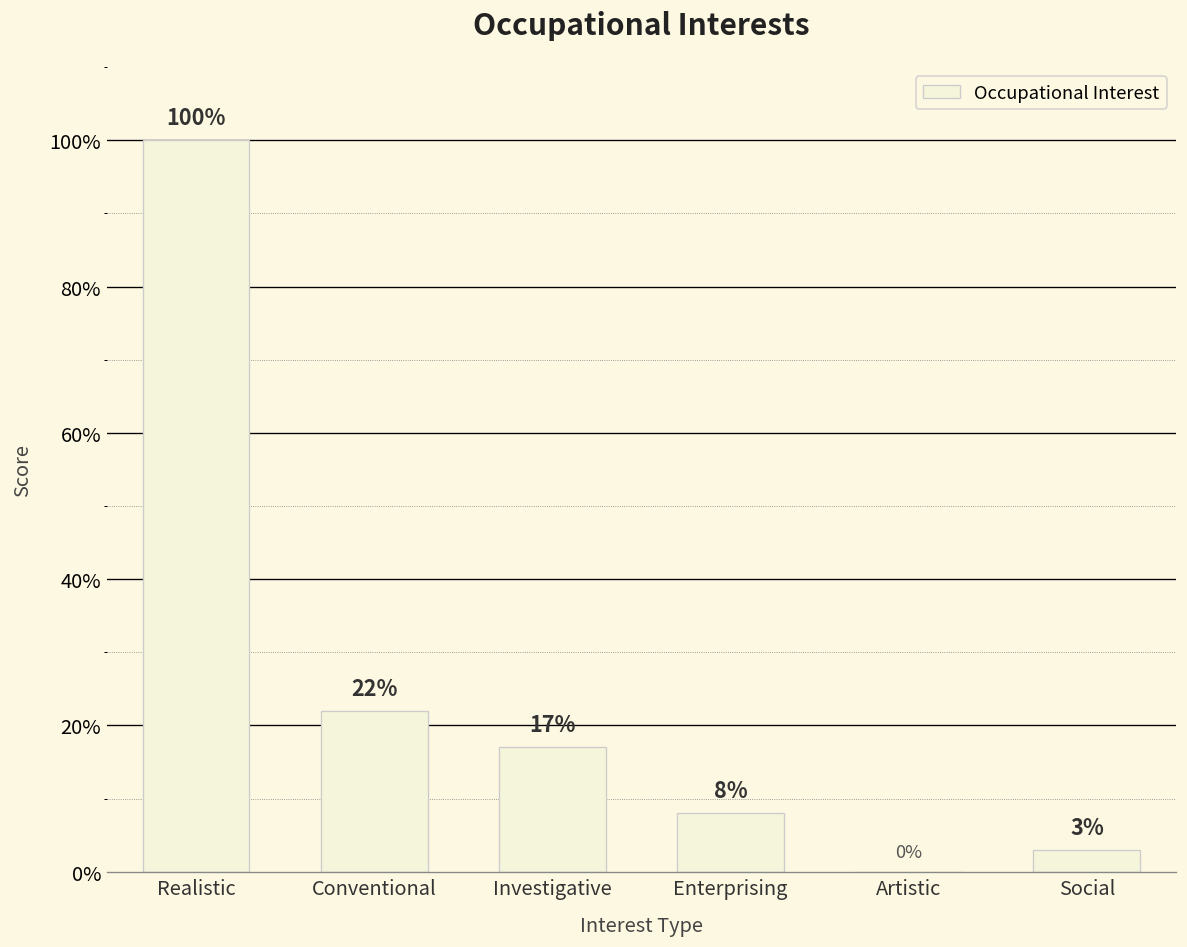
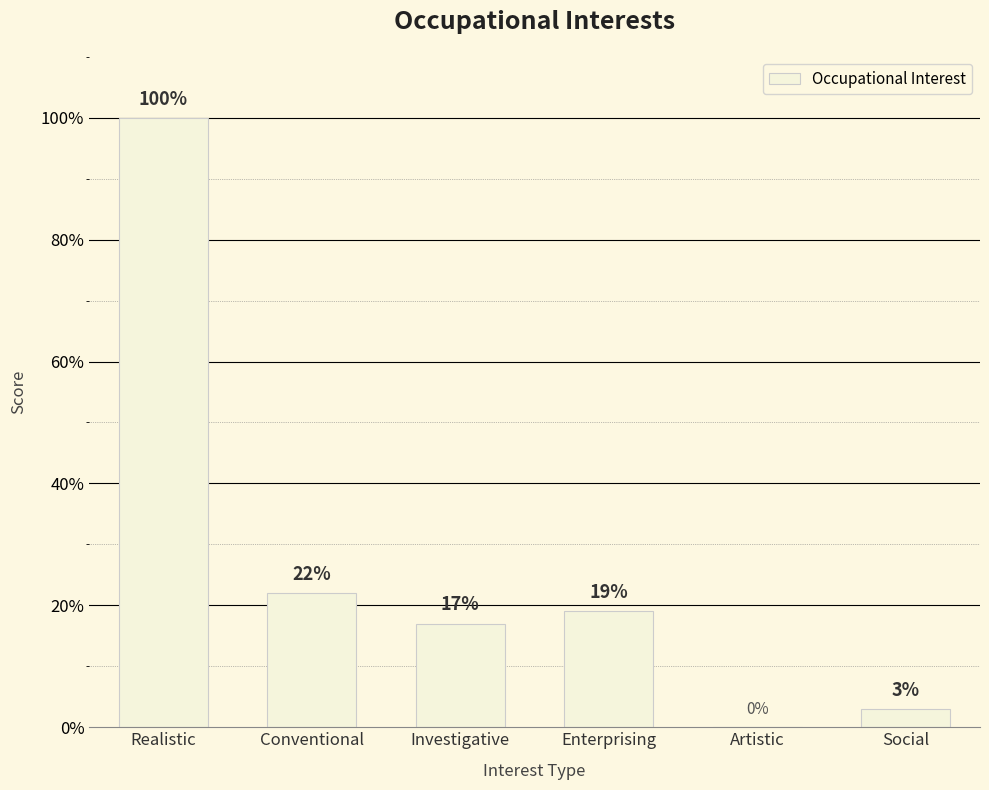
  {
    "Realistic": "100%",
    "Conventional": "22%",
    "Investigative": "17%",
-   "Enterprising": "8%",
+   "Enterprising": "19%",
    "Artistic": "0%",
    "Social": "3%"
  }
